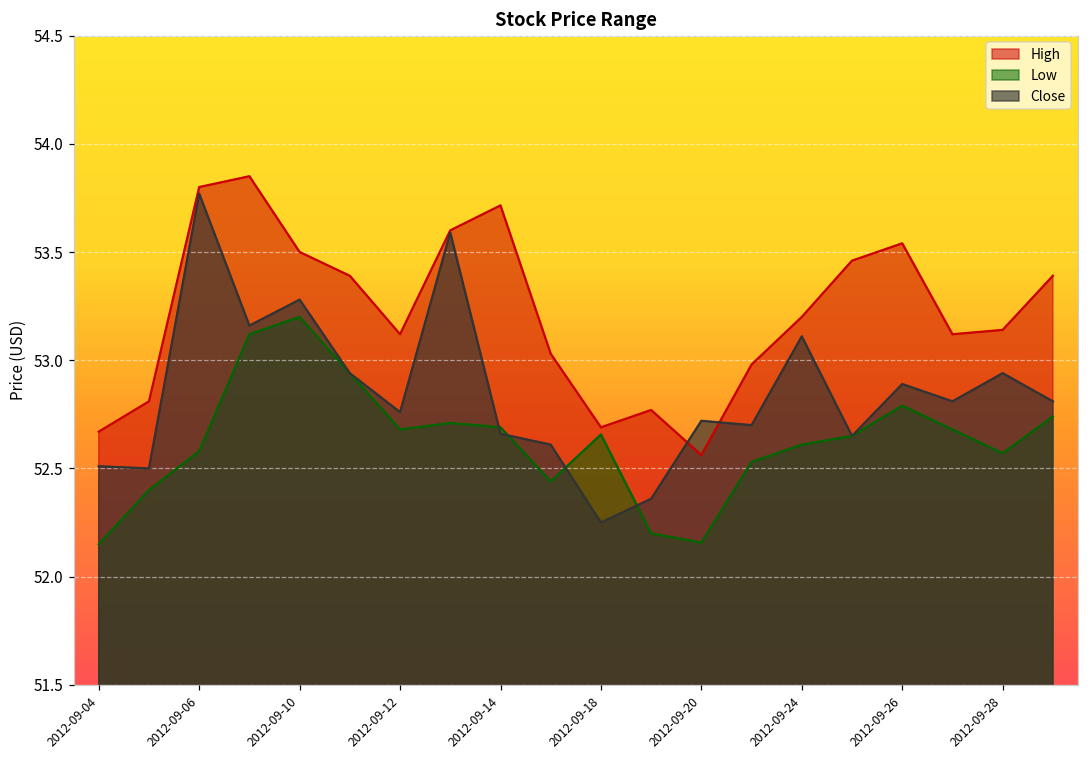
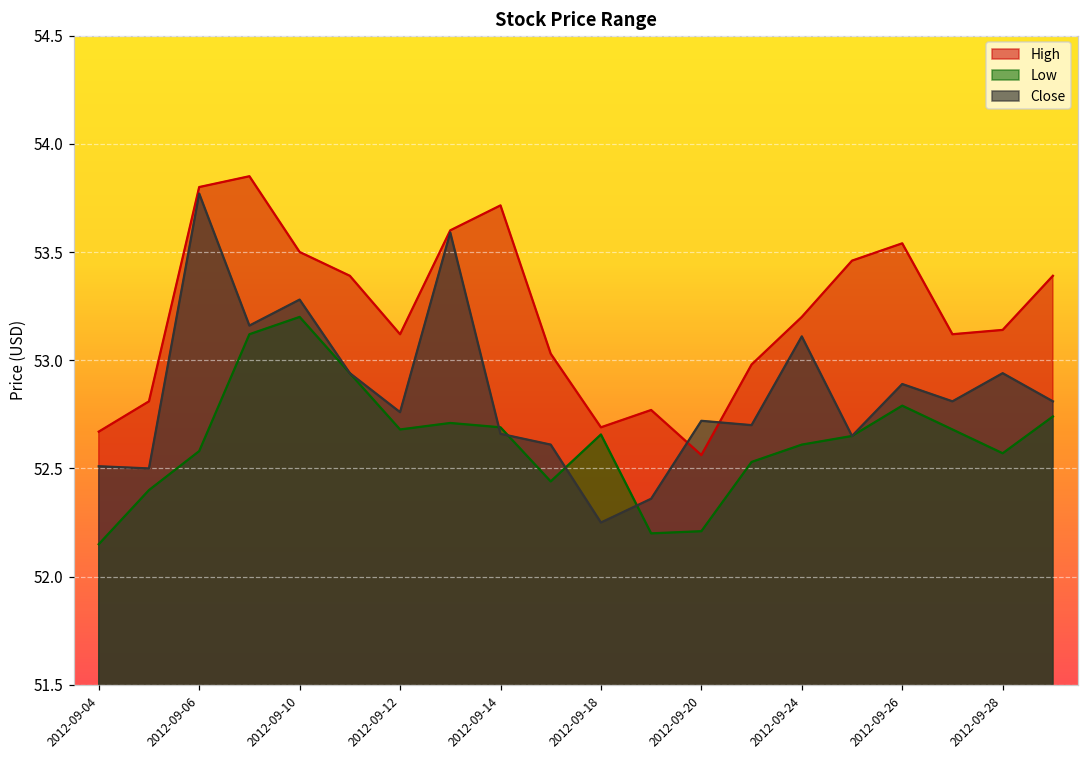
  {
    "High": {
      "2012-09-04": 52.67,
      "2012-09-06": 53.80,
      "2012-09-10": 53.50,
      "2012-09-12": 53.12,
      "2012-09-14": 53.72,
      "2012-09-18": 52.69,
      "2012-09-20": 52.56,
      "2012-09-24": 53.20,
      "2012-09-26": 53.54,
      "2012-09-28": 53.14
    },
    "Low": {
      "2012-09-04": 52.15,
      "2012-09-06": 52.58,
      "2012-09-10": 53.20,
      "2012-09-12": 52.68,
      "2012-09-14": 52.69,
      "2012-09-18": 52.66,
-     "2012-09-20": 52.16,
+     "2012-09-20": 52.21,
      "2012-09-24": 52.61,
      "2012-09-26": 52.79,
      "2012-09-28": 52.57
    },
    "Close": {
      "2012-09-04": 52.51,
      "2012-09-06": 53.77,
      "2012-09-10": 53.28,
      "2012-09-12": 52.76,
      "2012-09-14": 52.66,
      "2012-09-18": 52.25,
      "2012-09-20": 52.72,
      "2012-09-24": 53.11,
      "2012-09-26": 52.89,
      "2012-09-28": 52.94
    }
  }
